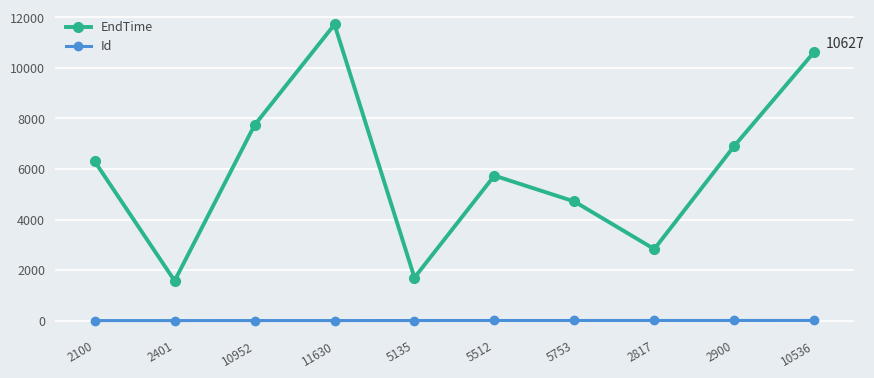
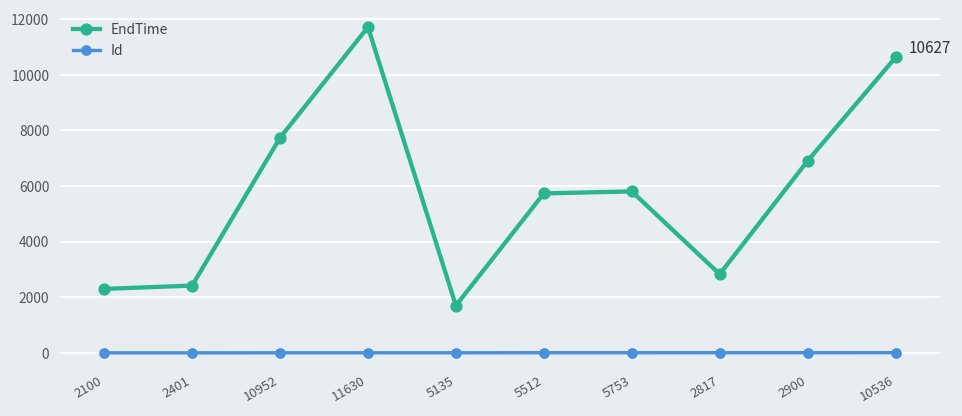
  {
    "EndTime": {
-     "2100": 6300,
-     "2401": 1600,
+     "2100": 2300,
+     "2401": 2400,
      "10952": 7700,
      "11630": 11700,
      "5135": 1700,
      "5512": 5700,
-     "5753": 4700,
+     "5753": 5800,
      "2817": 2800,
      "2900": 6900
    },
    "Id": {
      "2100": 0,
      "2401": 0,
      "10952": 0,
      "11630": 0,
      "5135": 0,
      "5512": 0,
      "5753": 0,
      "2817": 0,
      "2900": 0,
      "10536": 0
    }
  }
